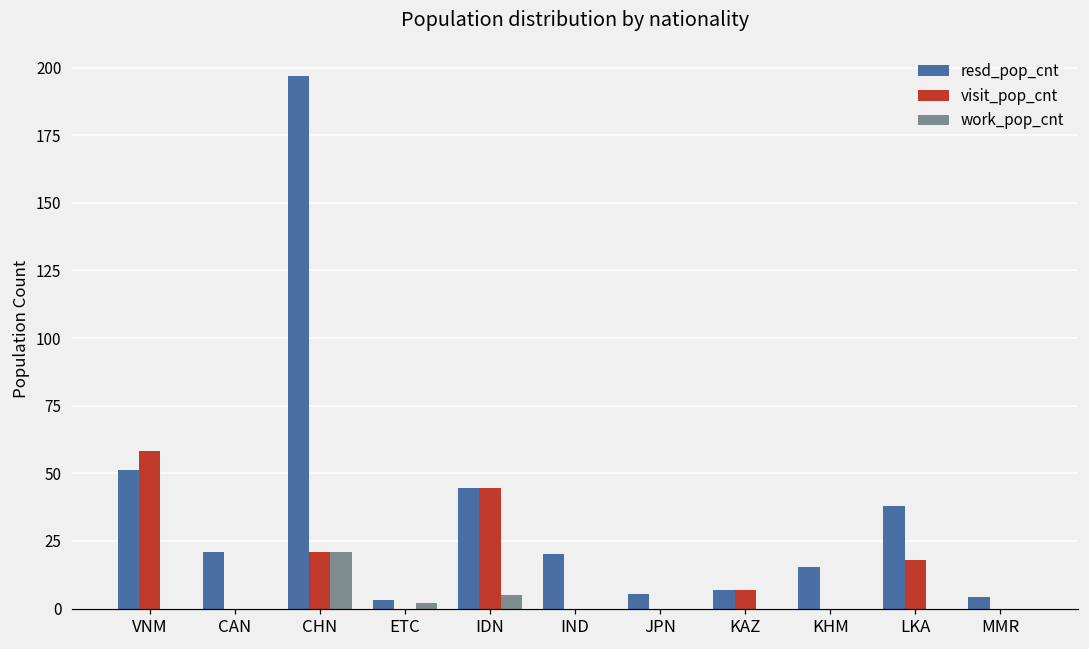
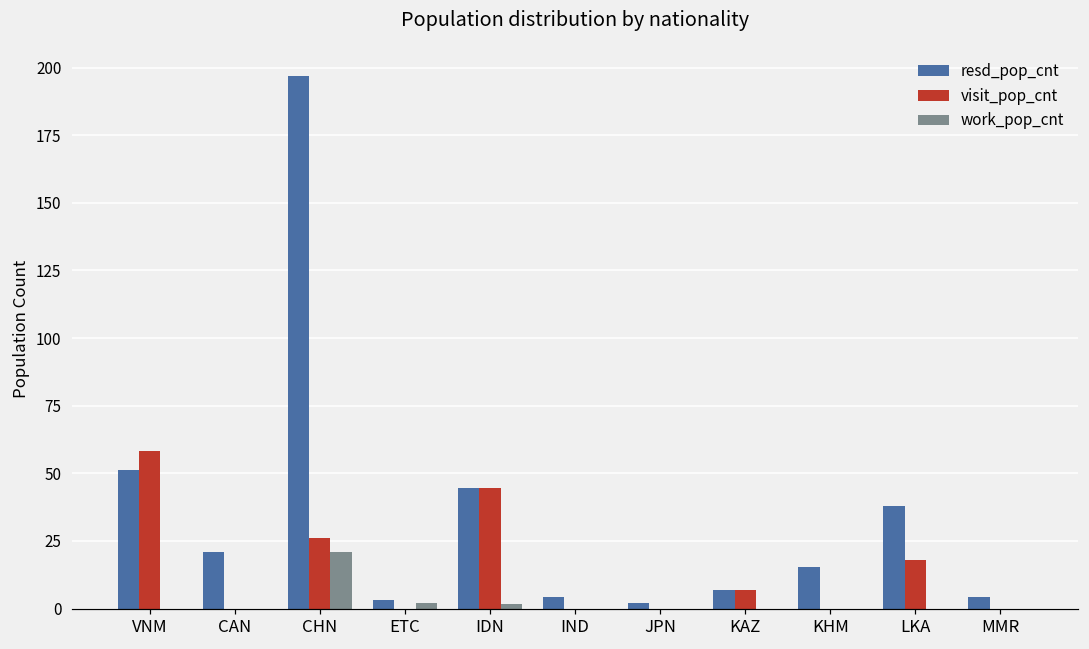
  {
    "resd_pop_cnt": {
      "VNM": 51,
      "CAN": 21,
      "CHN": 197,
      "ETC": 3,
      "IDN": 45,
-     "IND": 20,
-     "JPN": 6,
+     "IND": 4,
+     "JPN": 2,
      "KAZ": 7,
      "KHM": 15,
      "LKA": 38,
      "MMR": 4
    },
    "visit_pop_cnt": {
      "VNM": 58,
      "CAN": 0,
-     "CHN": 21,
+     "CHN": 26,
      "ETC": 0,
      "IDN": 45,
      "IND": 0,
      "JPN": 0,
      "KAZ": 7,
      "KHM": 0,
      "LKA": 18,
      "MMR": 0
    },
    "work_pop_cnt": {
      "VNM": 0,
      "CAN": 0,
      "CHN": 21,
      "ETC": 2,
-     "IDN": 5,
+     "IDN": 2,
      "IND": 0,
      "JPN": 0,
      "KAZ": 0,
      "KHM": 0,
      "LKA": 0,
      "MMR": 0
    }
  }
